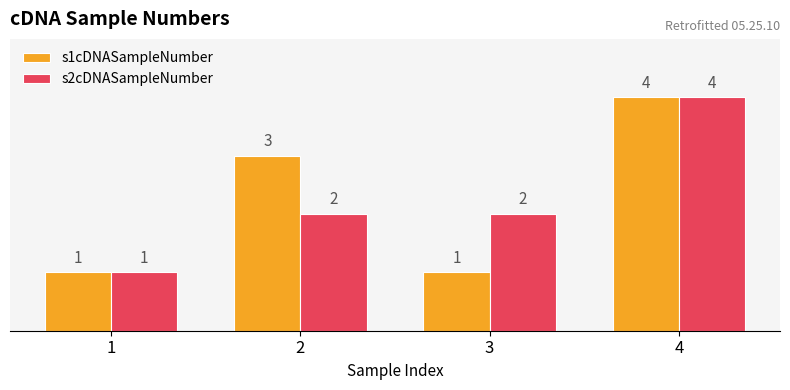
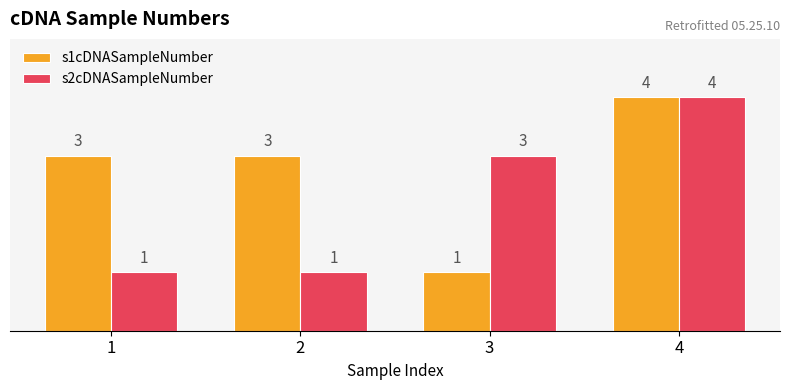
  {
    "s1cDNASampleNumber": {
-     "1": 1,
+     "1": 3,
      "2": 3,
      "3": 1,
      "4": 4
    },
    "s2cDNASampleNumber": {
      "1": 1,
-     "2": 2,
-     "3": 2,
+     "2": 1,
+     "3": 3,
      "4": 4
    }
  }
